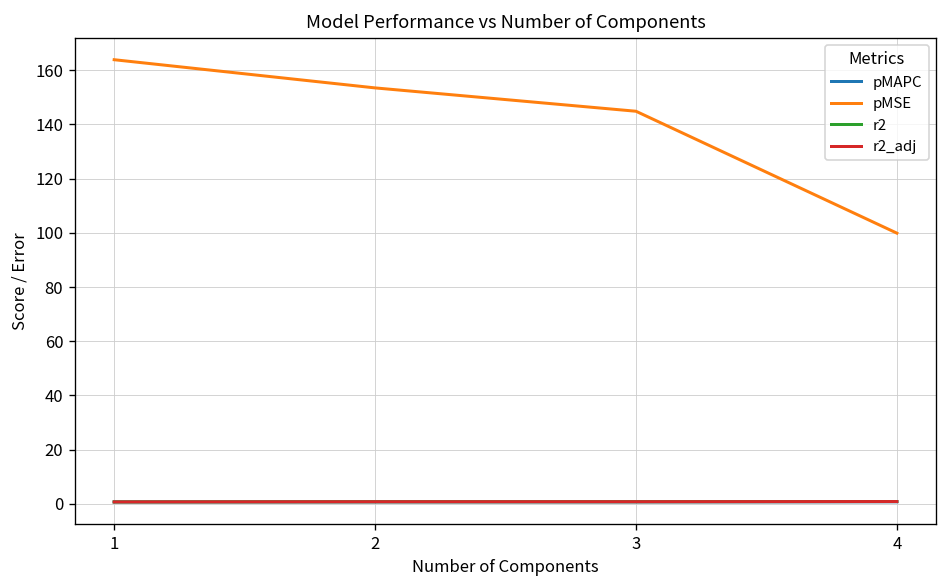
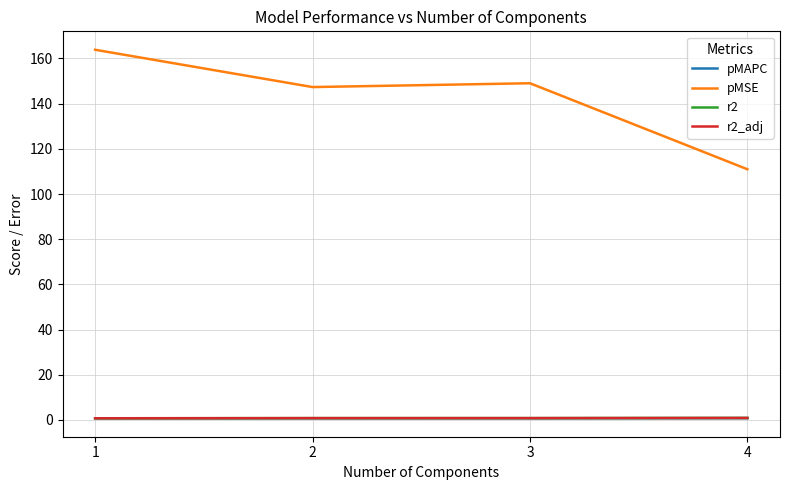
  {
    "r2_adj": {
      "1": 1,
      "2": 1,
      "3": 1,
      "4": 1
    },
    "pMSE": {
      "1": 164,
-     "2": 153,
-     "3": 145,
-     "4": 100
+     "2": 147,
+     "3": 149,
+     "4": 111
    }
  }
